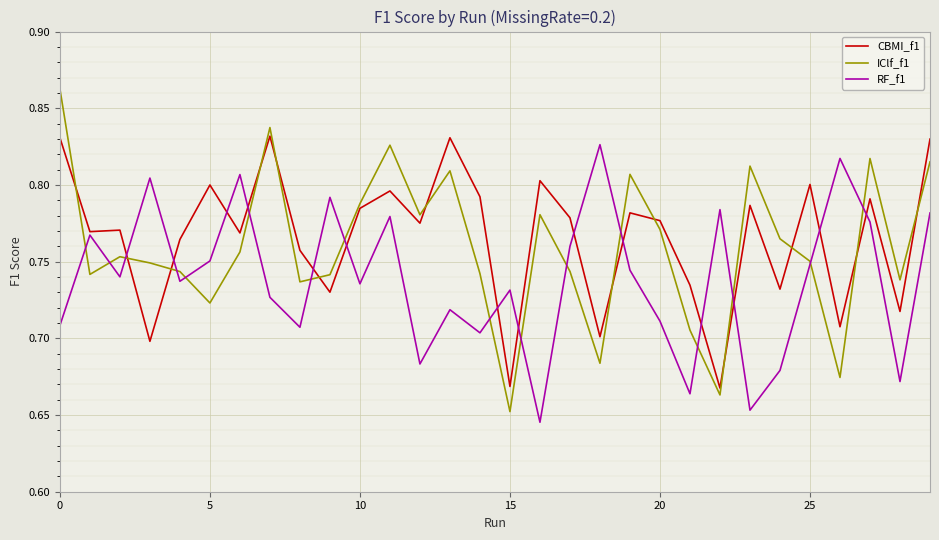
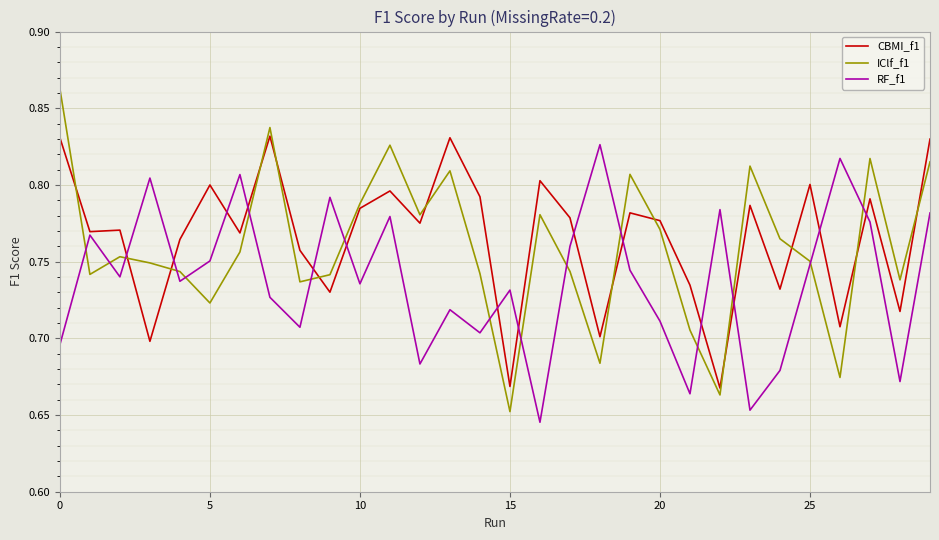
  {
    "CBMI_f1": {
      "0": 0.831,
      "5": 0.800,
      "10": 0.785,
      "15": 0.669,
      "20": 0.777,
      "25": 0.800
    },
    "IClf_f1": {
      "0": 0.863,
      "5": 0.723,
      "10": 0.788,
      "15": 0.652,
      "20": 0.771,
      "25": 0.750
    },
    "RF_f1": {
-     "0": 0.708,
+     "0": 0.696,
      "5": 0.750,
      "10": 0.736,
      "15": 0.731,
      "20": 0.711,
      "25": 0.748
    }
  }
